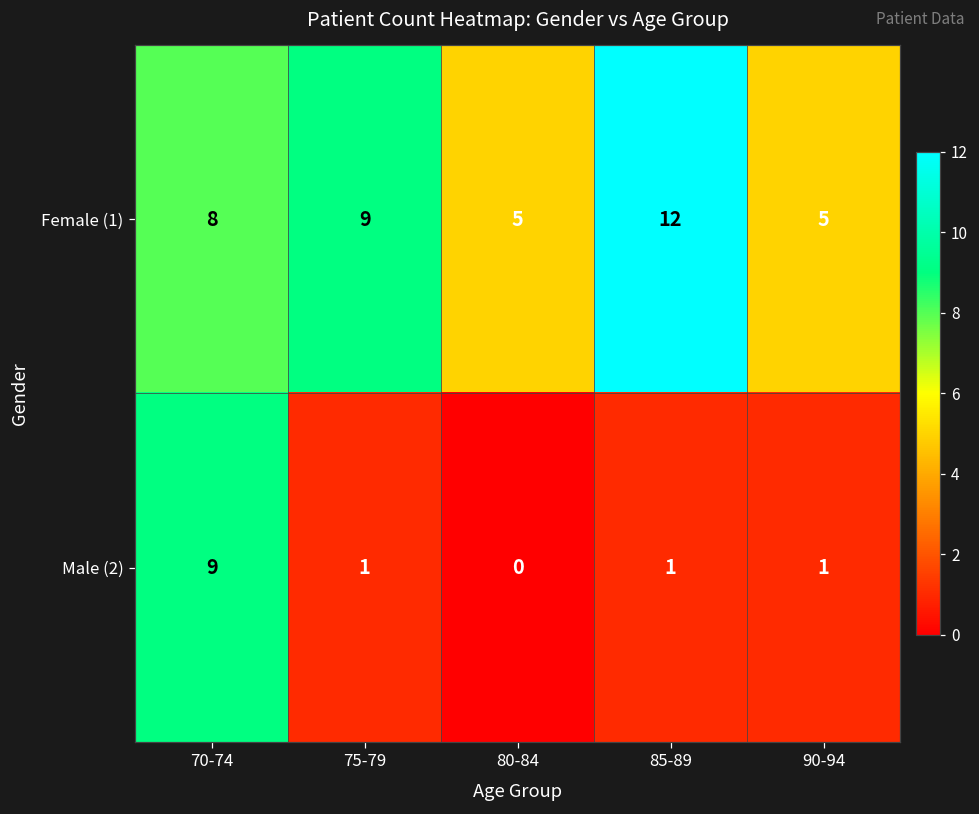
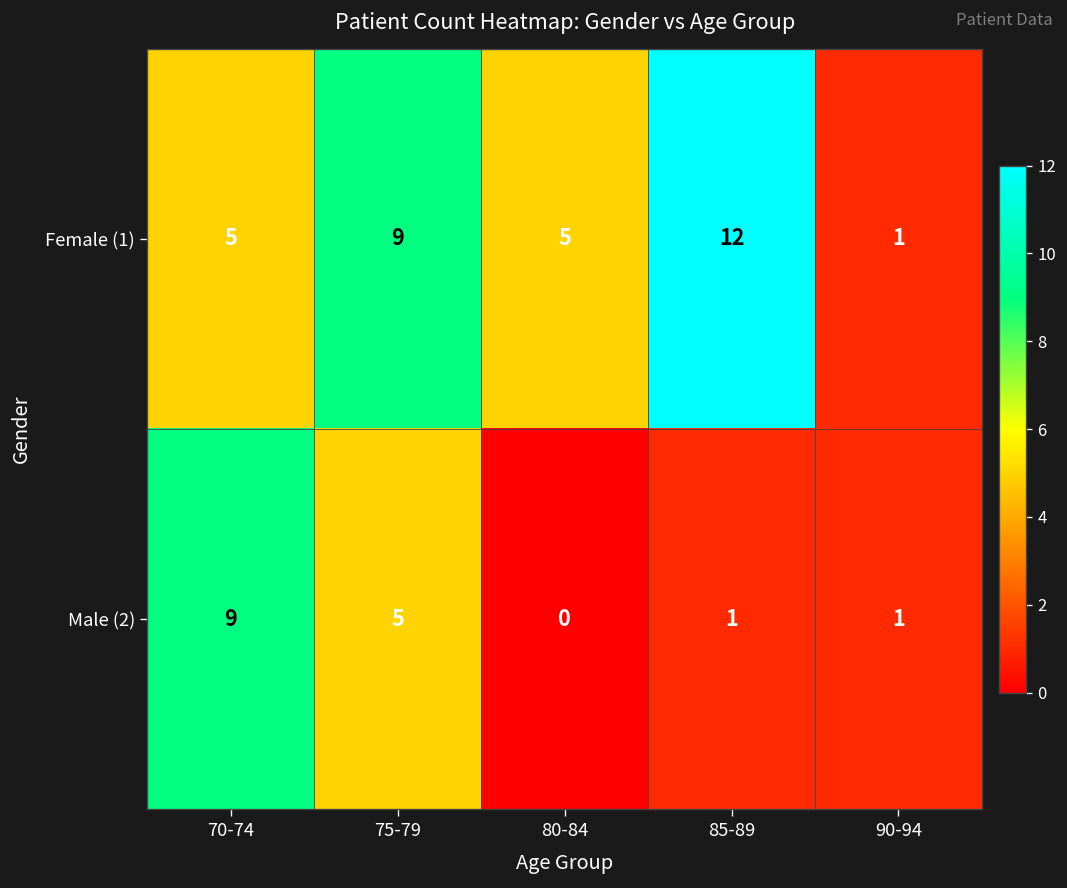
  {
    "Female (1)": {
-     "70-74": 8,
+     "70-74": 5,
      "75-79": 9,
      "80-84": 5,
      "85-89": 12,
-     "90-94": 5
+     "90-94": 1
    },
    "Male (2)": {
      "70-74": 9,
-     "75-79": 1,
+     "75-79": 5,
      "80-84": 0,
      "85-89": 1,
      "90-94": 1
    }
  }
